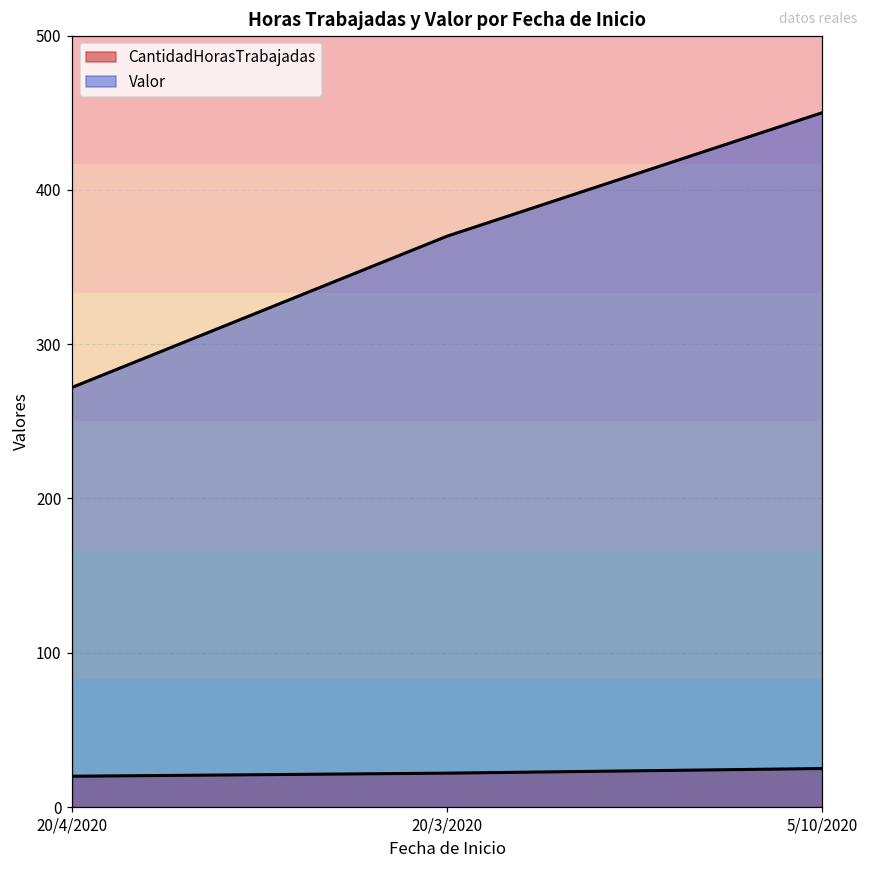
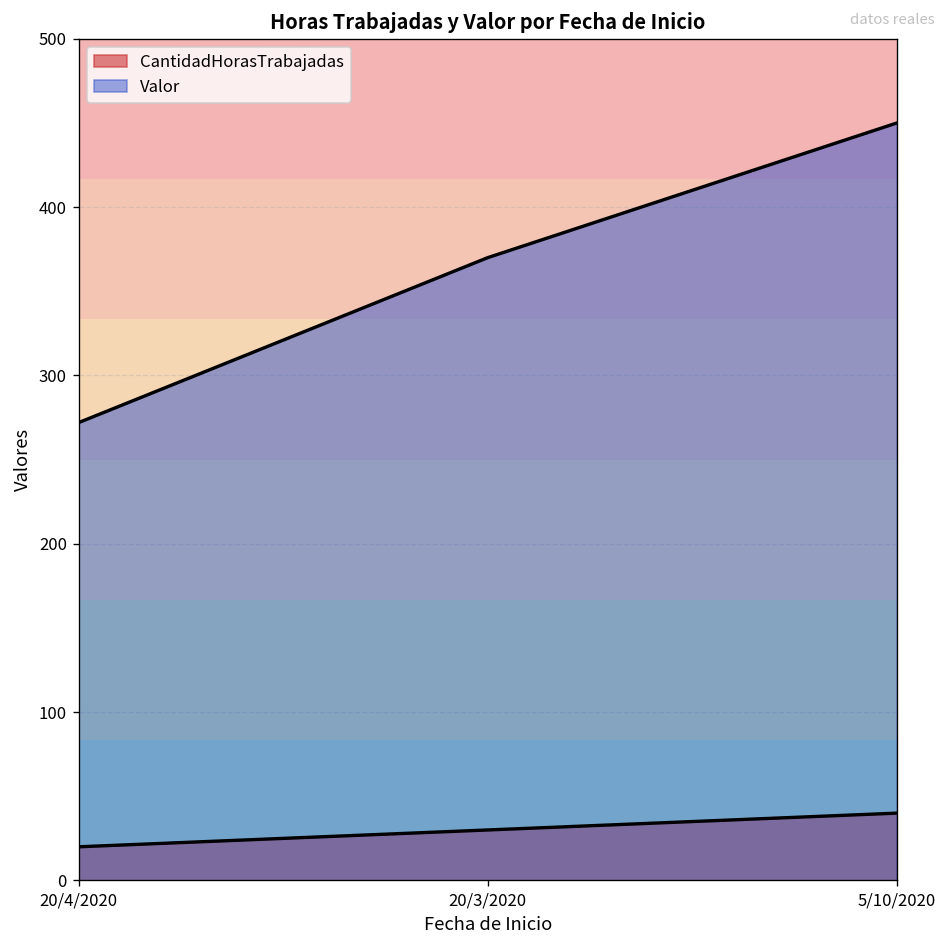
  {
    "CantidadHorasTrabajadas": {
      "20/4/2020": 20,
-     "20/3/2020": 22,
-     "5/10/2020": 25
+     "20/3/2020": 30,
+     "5/10/2020": 40
    },
    "Valor": {
      "20/4/2020": 272,
      "20/3/2020": 370,
      "5/10/2020": 450
    }
  }
